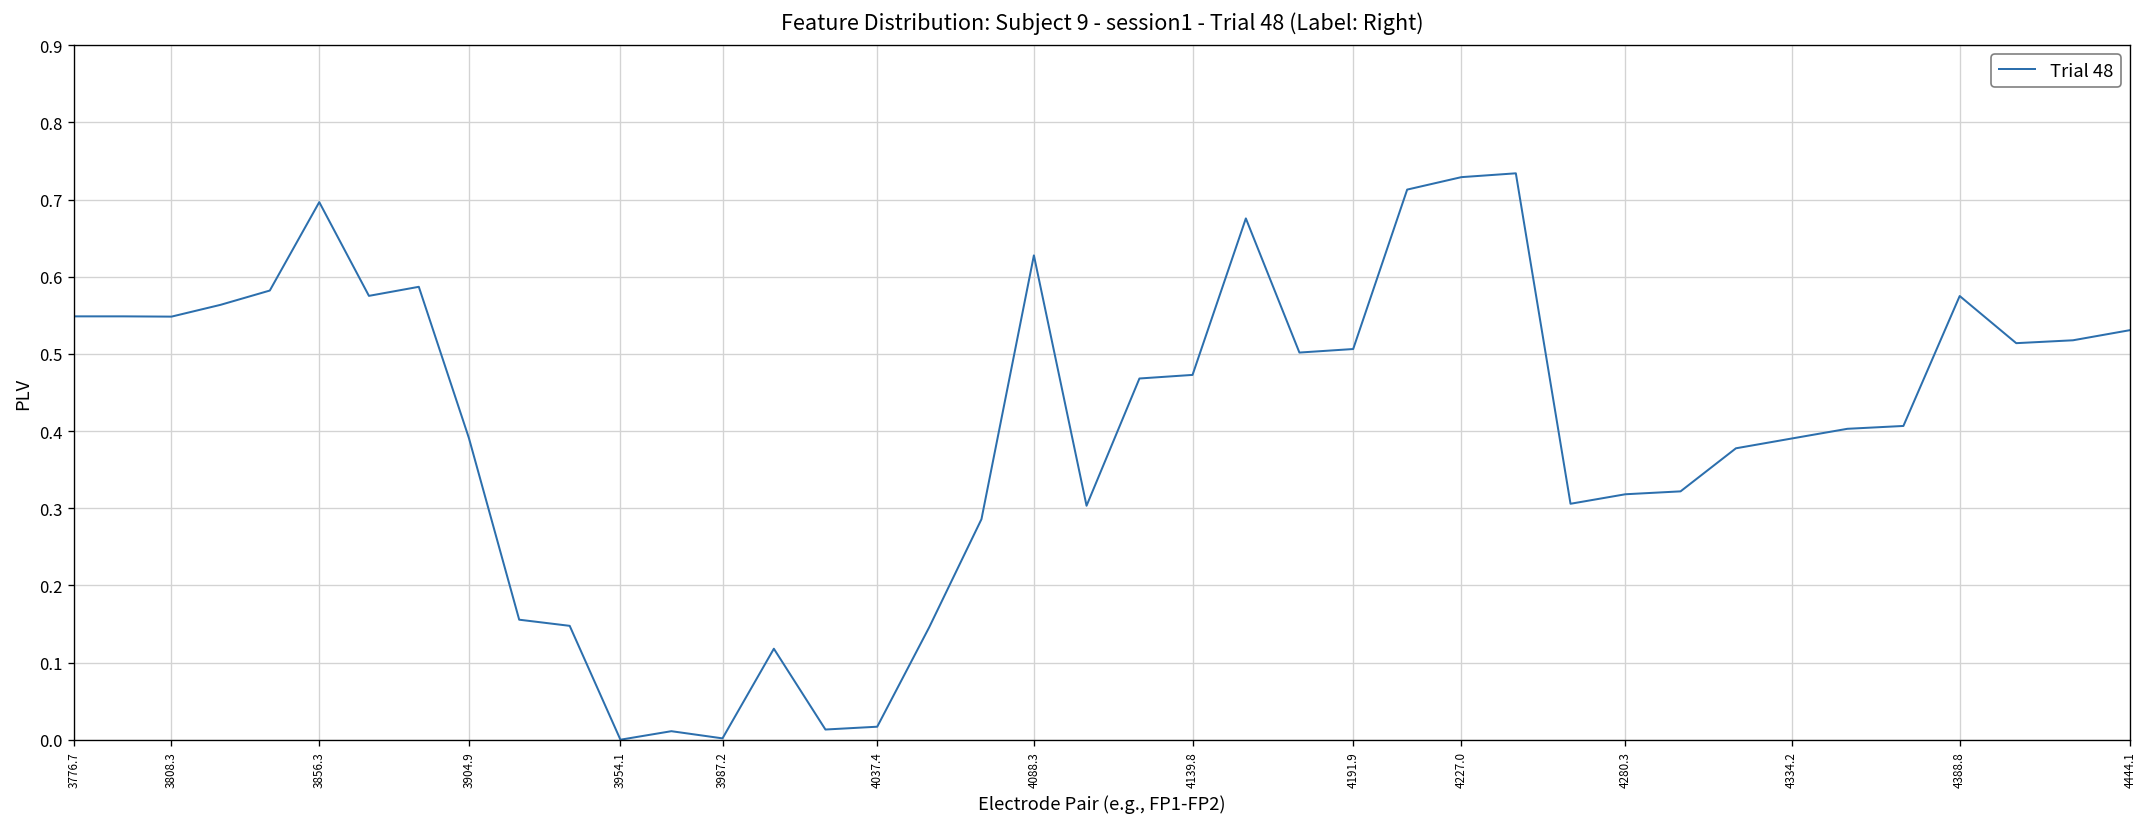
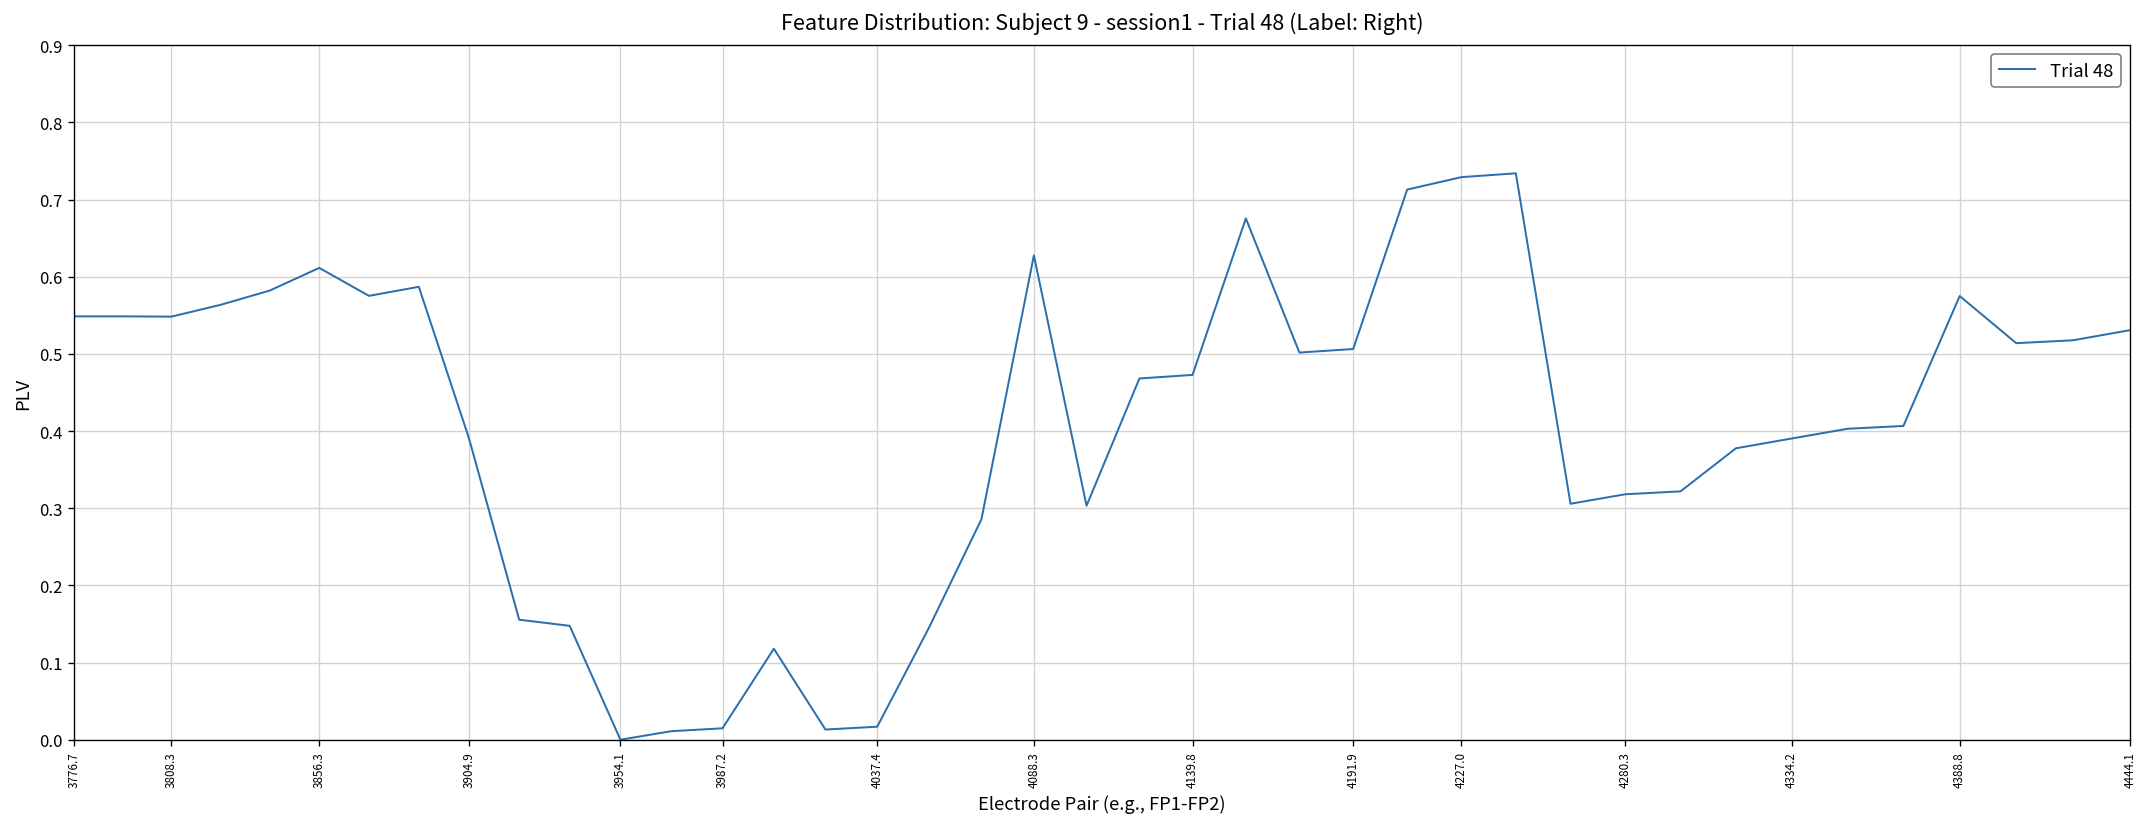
  {
    "3776.7": 0.55,
    "3808.3": 0.55,
-   "3856.3": 0.70,
+   "3856.3": 0.61,
    "3904.9": 0.39,
    "3954.1": 0.00,
-   "3987.2": 0.00,
+   "3987.2": 0.01,
    "4037.4": 0.02,
    "4088.3": 0.63,
    "4139.8": 0.47,
    "4191.9": 0.51,
    "4227.0": 0.73,
    "4280.3": 0.32,
    "4334.2": 0.39,
    "4388.8": 0.58,
    "4444.1": 0.53
  }
